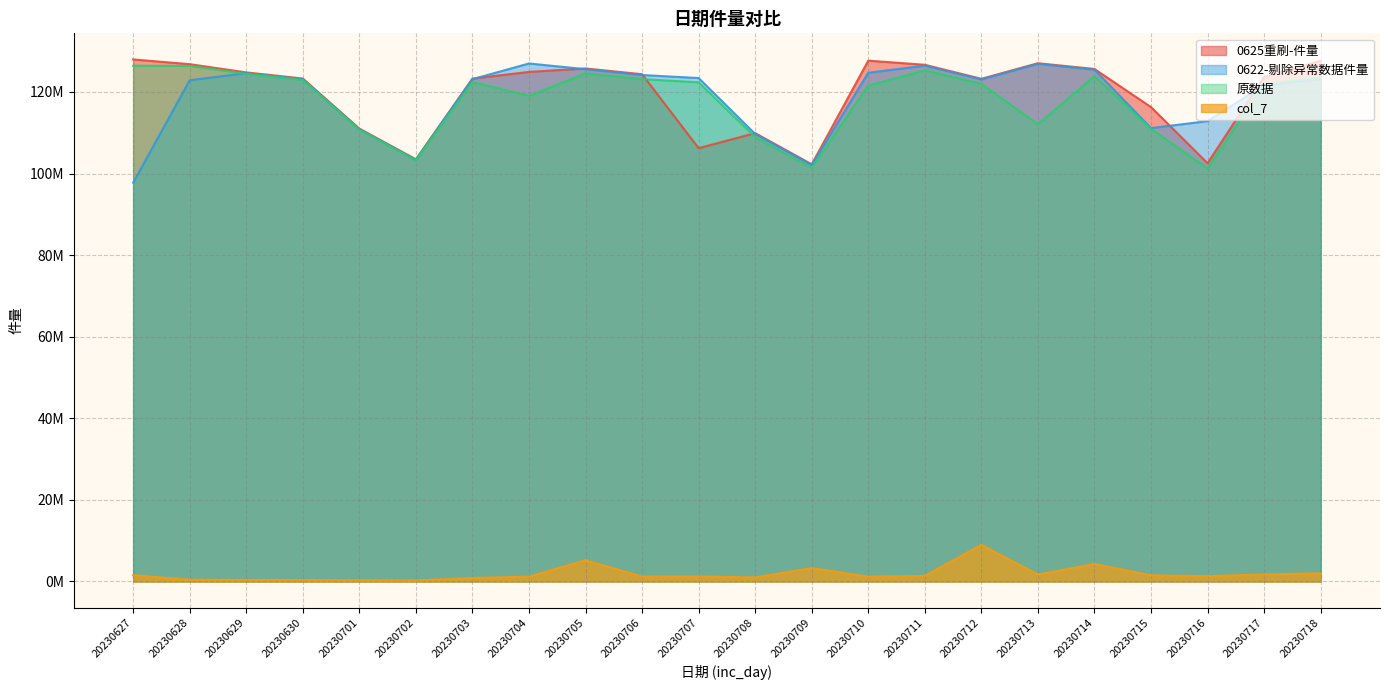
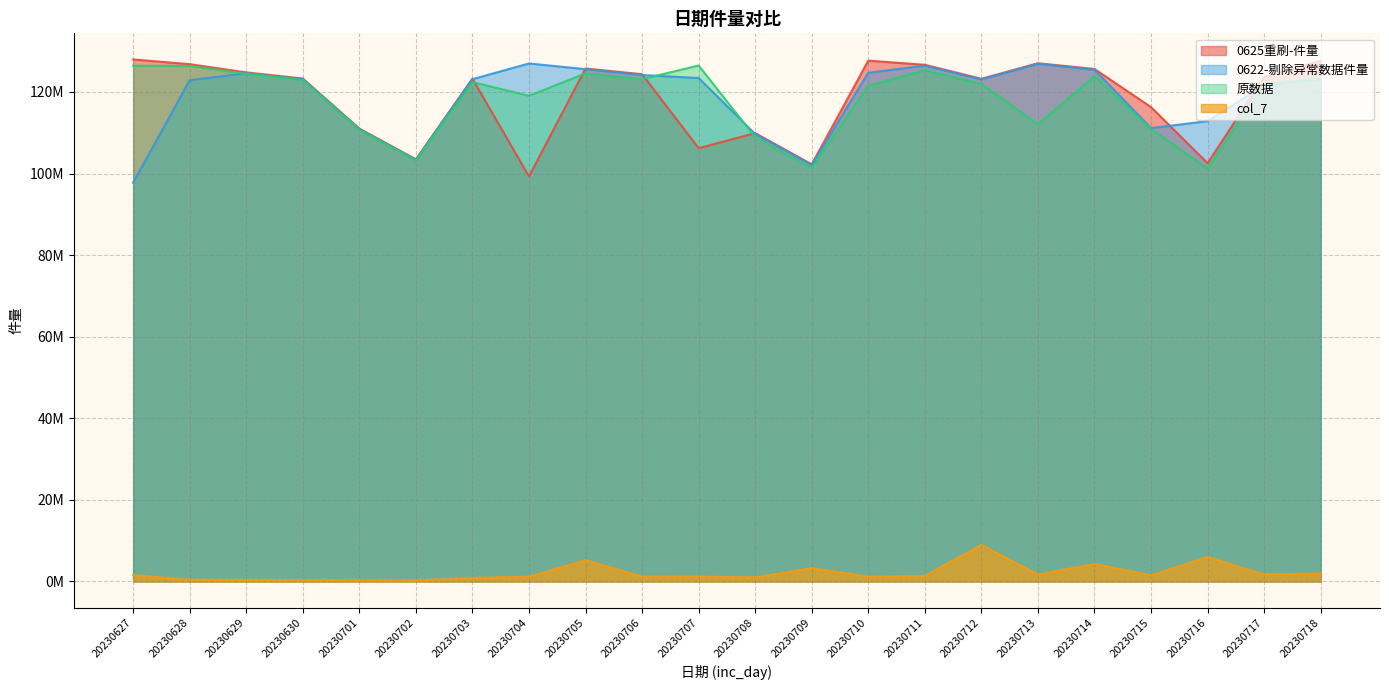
  {
    "0625重刷-件量": {
      "20230627": 128000000,
-     "20230704": 125000000,
+     "20230704": 99000000,
      "20230707": 106000000,
      "20230710": 128000000,
      "20230715": 116000000,
      "20230716": 103000000
    },
    "0622-剔除异常数据件量": {
      "20230627": 98000000,
      "20230628": 123000000,
      "20230704": 127000000,
      "20230707": 123000000,
      "20230710": 125000000,
      "20230716": 113000000
    },
    "原数据": {
      "20230627": 126000000,
      "20230703": 122000000,
      "20230704": 119000000,
      "20230705": 125000000,
      "20230706": 123000000,
-     "20230707": 122000000,
+     "20230707": 126000000,
      "20230708": 109000000,
      "20230709": 101000000,
      "20230710": 122000000,
      "20230711": 125000000,
      "20230712": 122000000,
      "20230713": 112000000,
      "20230714": 124000000,
      "20230716": 101000000
    },
    "col_7": {
      "20230627": 2000000,
      "20230628": 0,
      "20230629": 0,
      "20230630": 0,
      "20230701": 0,
      "20230702": 0,
      "20230703": 1000000,
      "20230704": 1000000,
      "20230705": 5000000,
      "20230706": 1000000,
      "20230707": 1000000,
      "20230708": 1000000,
      "20230709": 3000000,
      "20230710": 1000000,
      "20230711": 1000000,
      "20230712": 9000000,
      "20230713": 2000000,
      "20230714": 4000000,
      "20230715": 1000000,
-     "20230716": 1000000,
+     "20230716": 6000000,
      "20230717": 2000000,
      "20230718": 2000000
    }
  }
